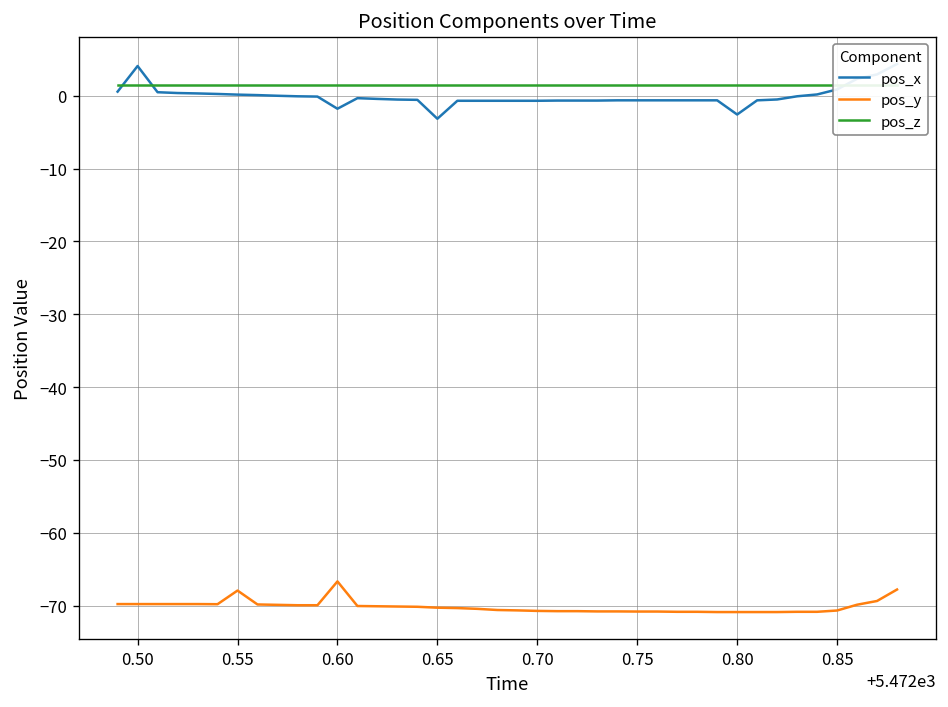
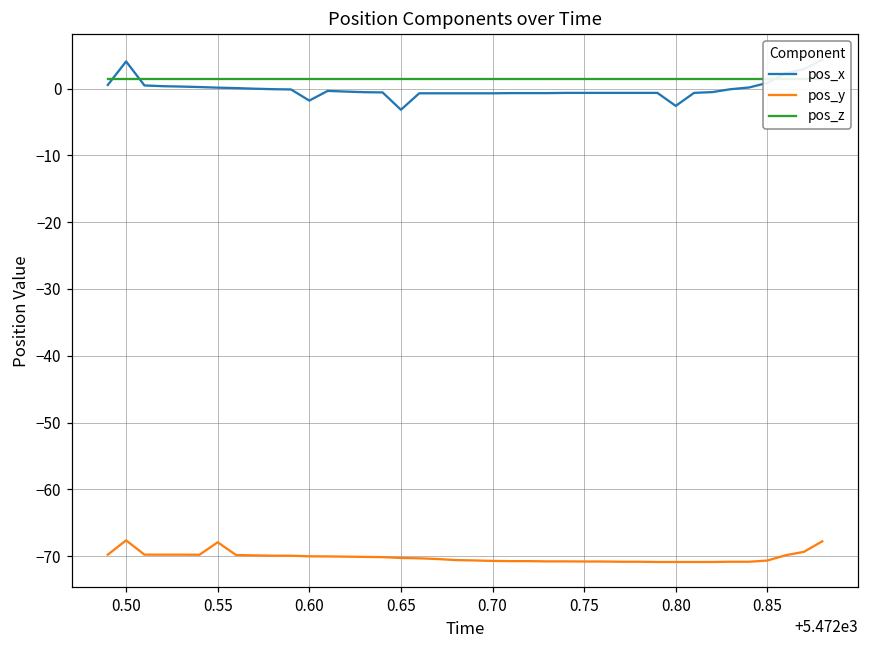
  {
    "pos_x": {
      "0.50": 4,
      "0.55": 0,
      "0.60": -2,
      "0.65": -3,
      "0.70": -1,
      "0.75": -1,
      "0.80": -3
    },
    "pos_y": {
-     "0.50": -70,
+     "0.50": -68,
      "0.55": -68,
-     "0.60": -67,
+     "0.60": -70,
      "0.65": -70,
      "0.70": -71,
      "0.75": -71,
      "0.80": -71,
      "0.85": -71
    },
    "pos_z": {
      "0.50": 1,
      "0.55": 1,
      "0.60": 1,
      "0.65": 1,
      "0.70": 1,
      "0.75": 1,
      "0.80": 1
    }
  }
